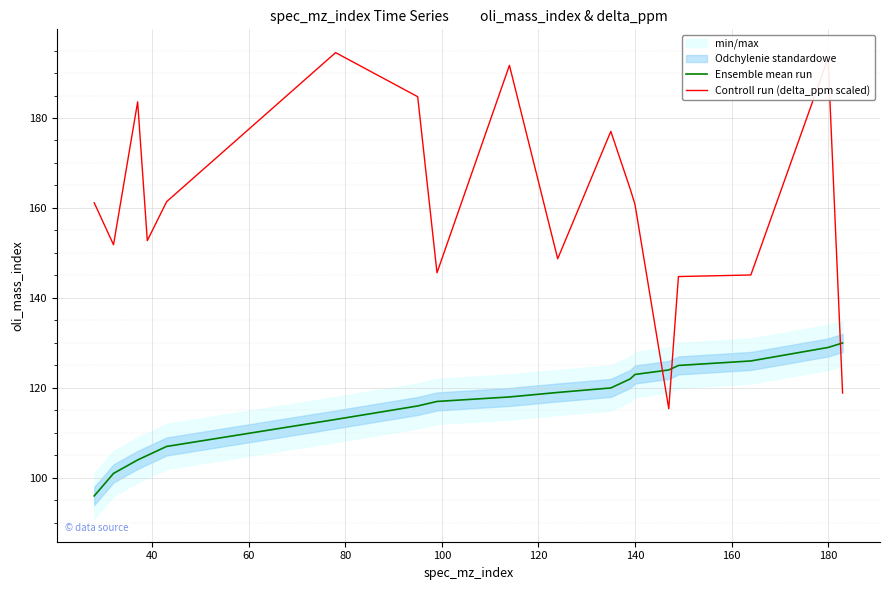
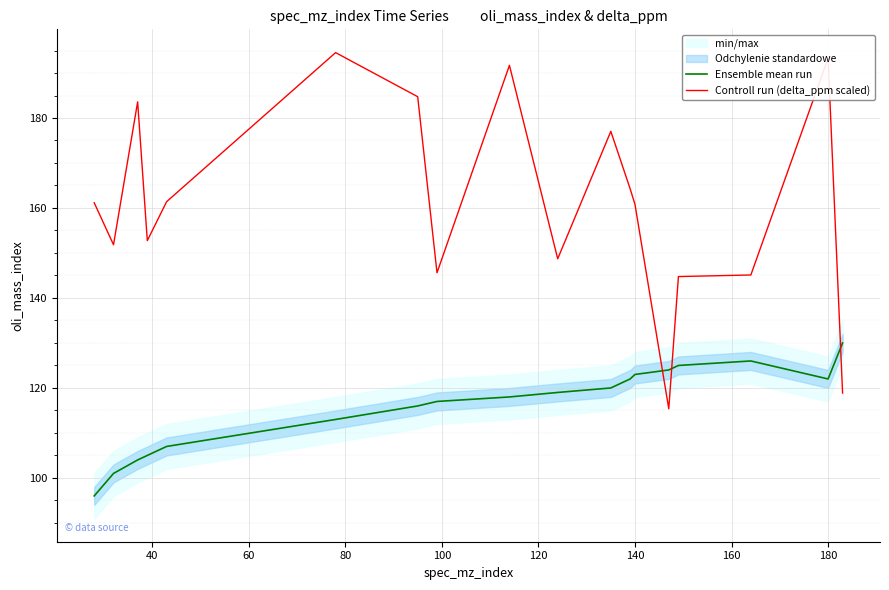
  {
    "Ensemble mean run": {
      "140": 123,
-     "180": 129
+     "180": 122
    },
    "Controll run (delta_ppm scaled)": {
      "140": 161
    }
  }
